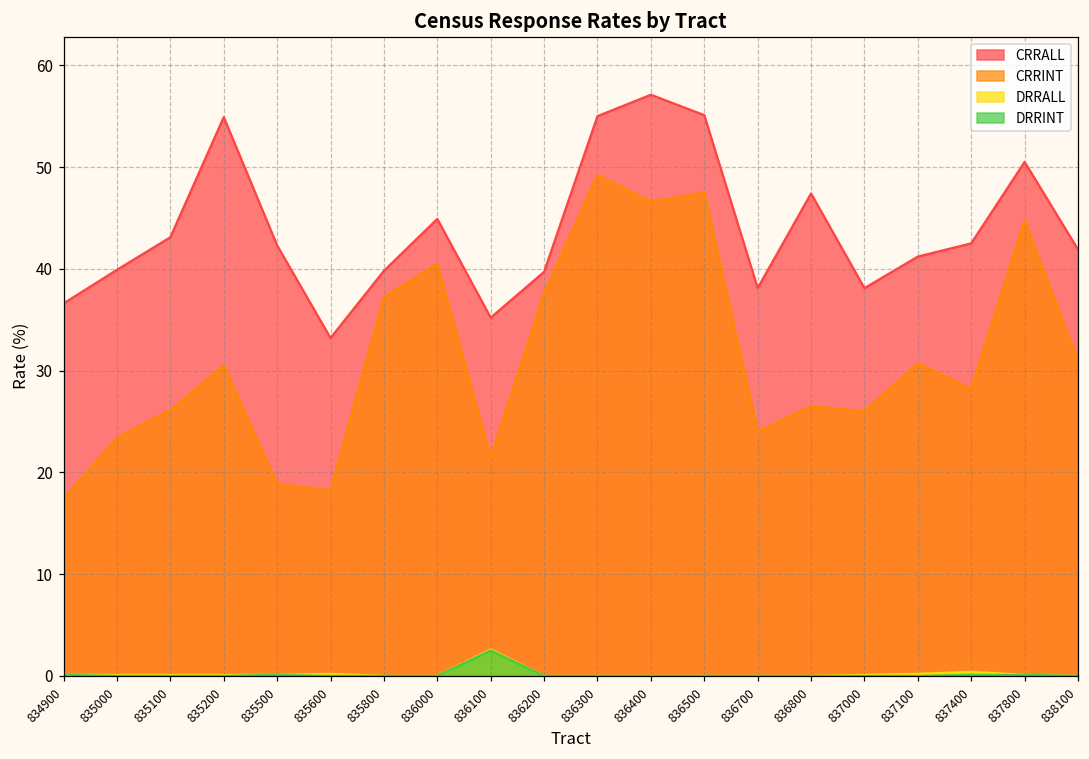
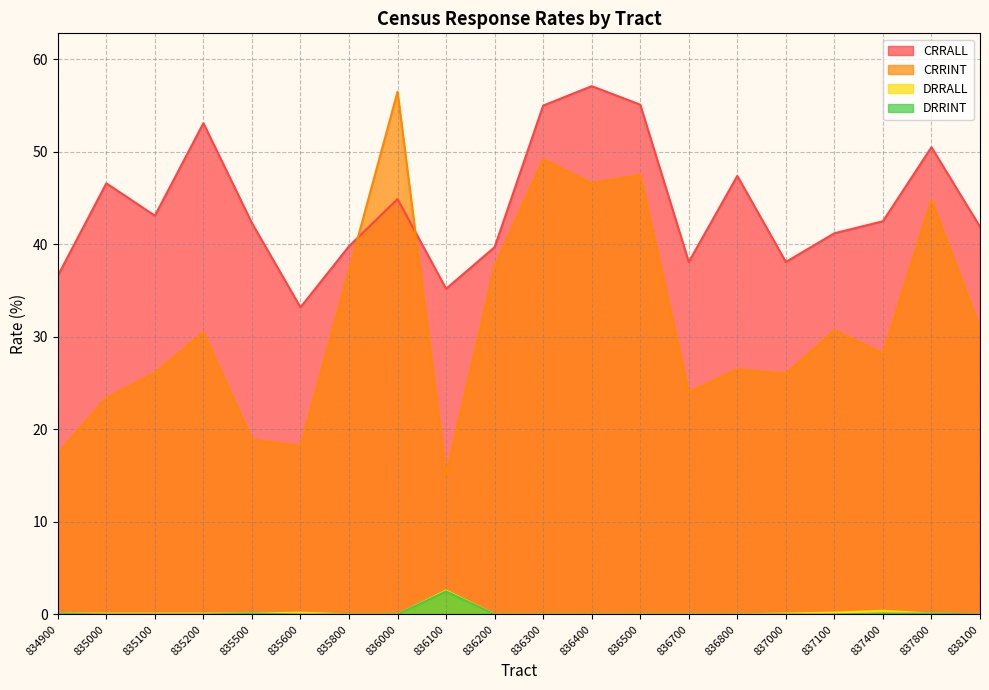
  {
    "CRRALL": {
      "834900": 37,
-     "835000": 40,
+     "835000": 47,
      "835100": 43,
-     "835200": 55,
+     "835200": 53,
      "835500": 42,
      "835600": 33,
      "835800": 40,
      "836000": 45,
      "836100": 35,
      "836200": 40,
      "836300": 55,
      "836400": 57,
      "836500": 55,
      "836700": 38,
      "836800": 47,
      "837000": 38,
      "837100": 41,
      "837400": 43,
      "837800": 51,
      "838100": 42
    },
    "CRRINT": {
      "834900": 17,
      "835000": 23,
      "835100": 26,
      "835200": 31,
      "835500": 19,
      "835600": 18,
      "835800": 37,
-     "836000": 41,
-     "836100": 21,
+     "836000": 57,
+     "836100": 15,
      "836200": 38,
      "836300": 49,
      "836400": 47,
      "836500": 48,
      "836700": 24,
      "836800": 27,
      "837000": 26,
      "837100": 31,
      "837400": 28,
      "837800": 45,
      "838100": 31
    },
    "DRRALL": {
      "837400": 0
    },
    "DRRINT": {
      "837400": 0
    }
  }
